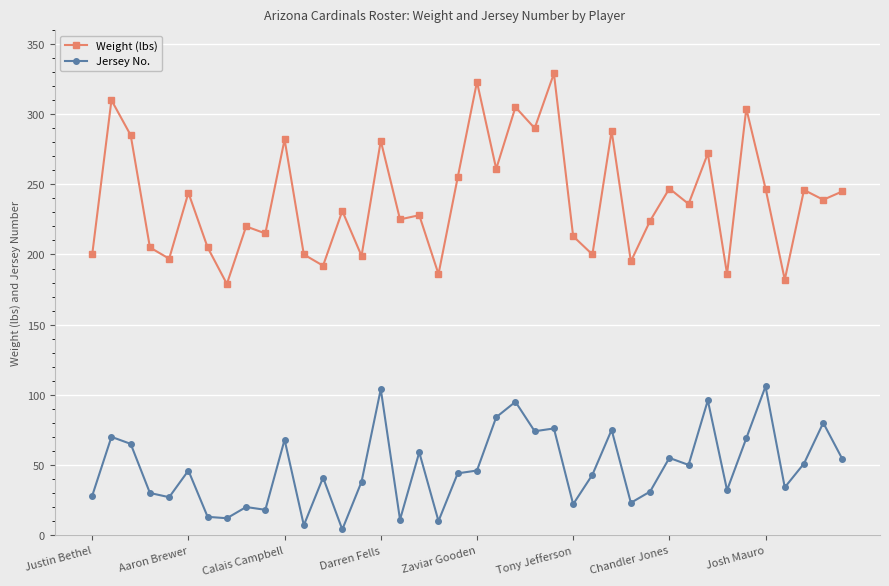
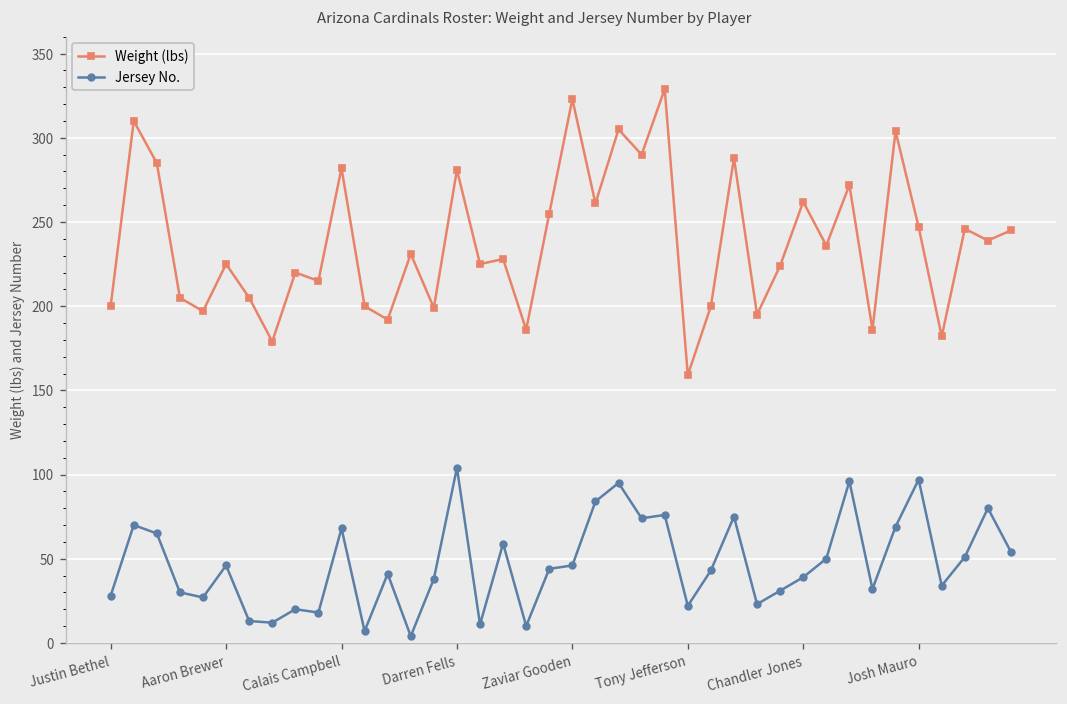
  {
    "Weight (lbs)": {
      "Justin Bethel": 200,
-     "Aaron Brewer": 244,
+     "Aaron Brewer": 225,
      "Calais Campbell": 282,
      "Darren Fells": 281,
      "Zaviar Gooden": 323,
-     "Tony Jefferson": 213,
-     "Chandler Jones": 247,
+     "Tony Jefferson": 159,
+     "Chandler Jones": 262,
      "Josh Mauro": 247
    },
    "Jersey No.": {
      "Justin Bethel": 28,
      "Aaron Brewer": 46,
      "Calais Campbell": 68,
      "Darren Fells": 104,
      "Zaviar Gooden": 46,
      "Tony Jefferson": 22,
-     "Chandler Jones": 55,
-     "Josh Mauro": 106
+     "Chandler Jones": 39,
+     "Josh Mauro": 97
    }
  }
